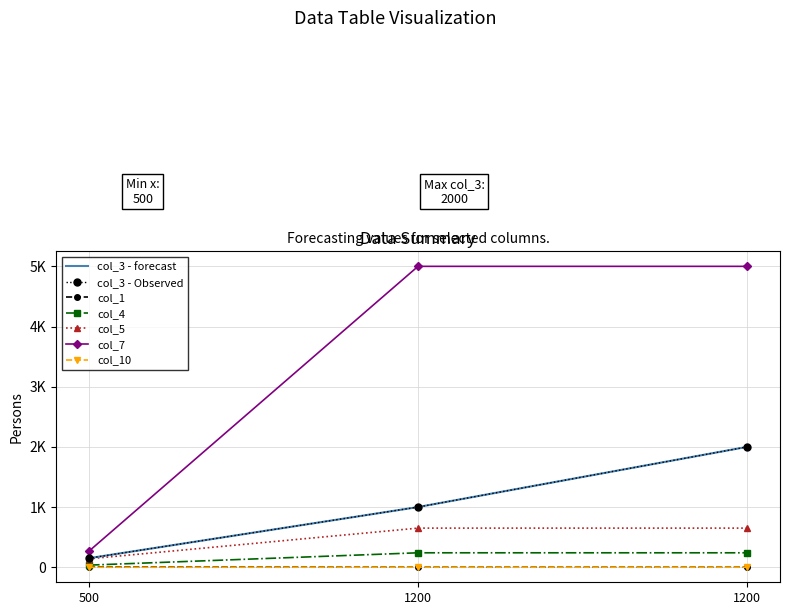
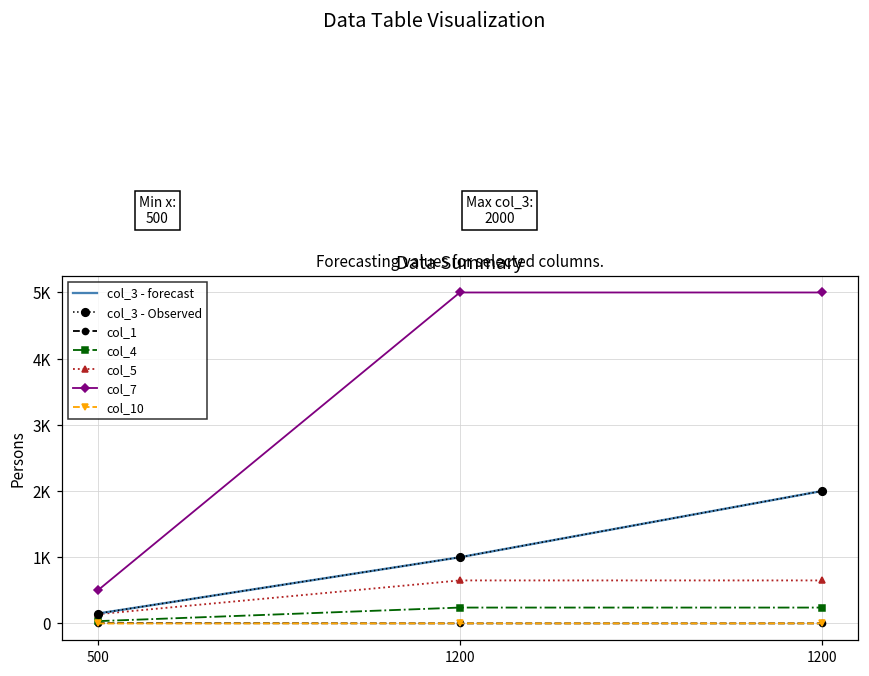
  {
    "col_7": {
-     "500": 300
+     "500": 500
    }
  }
